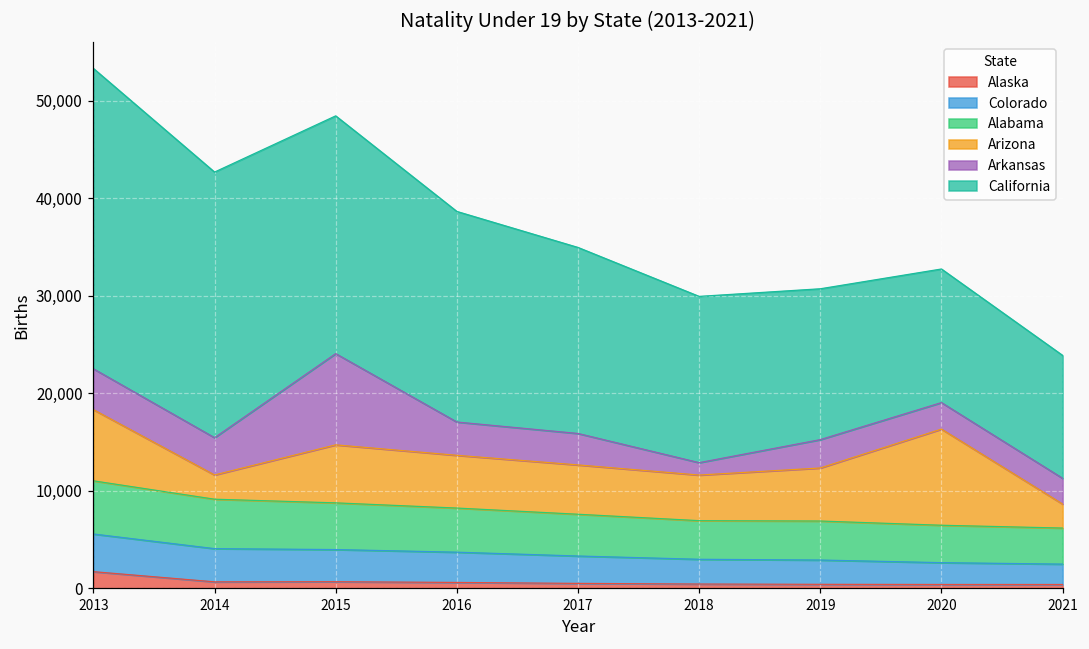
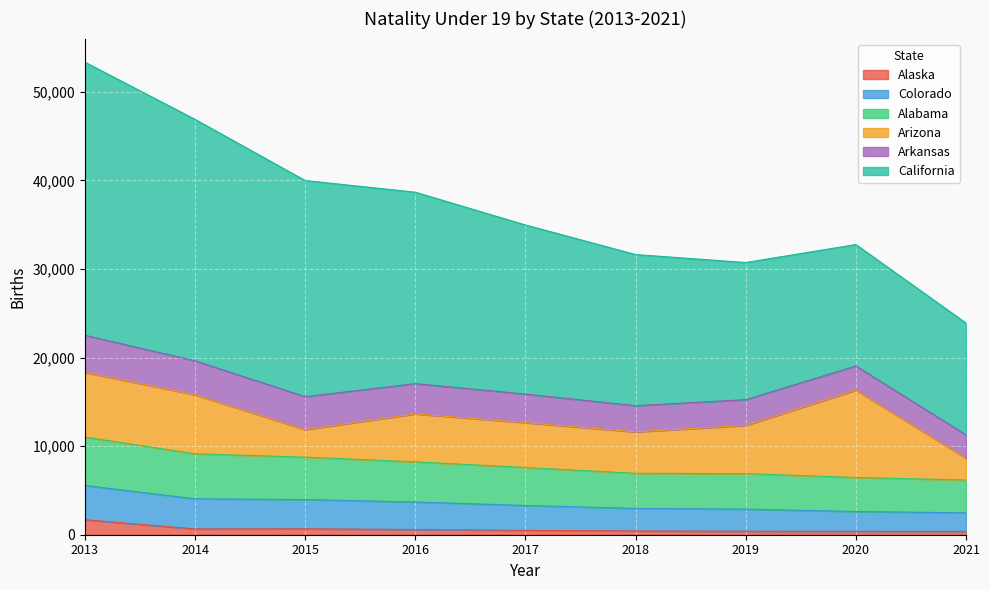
  {
    "Alaska": {
      "2013": "2,000",
      "2014": "1,000",
      "2015": "1,000",
      "2016": "1,000",
      "2017": "0",
      "2018": "0",
      "2019": "0",
      "2020": "0",
      "2021": "0"
    },
    "Colorado": {
      "2013": "4,000",
      "2014": "3,000",
      "2015": "3,000",
      "2016": "3,000",
      "2017": "3,000",
      "2018": "3,000",
      "2019": "2,000",
      "2020": "2,000",
      "2021": "2,000"
    },
    "Arizona": {
      "2013": "7,000",
-     "2014": "2,000",
-     "2015": "6,000",
+     "2014": "7,000",
+     "2015": "3,000",
      "2016": "5,000",
      "2017": "5,000",
      "2018": "5,000",
      "2019": "5,000",
      "2020": "10,000",
      "2021": "2,000"
    },
    "Arkansas": {
      "2013": "4,000",
      "2014": "4,000",
-     "2015": "9,000",
+     "2015": "4,000",
      "2016": "3,000",
      "2017": "3,000",
-     "2018": "1,000",
+     "2018": "3,000",
      "2019": "3,000",
      "2020": "3,000",
      "2021": "3,000"
    }
  }
